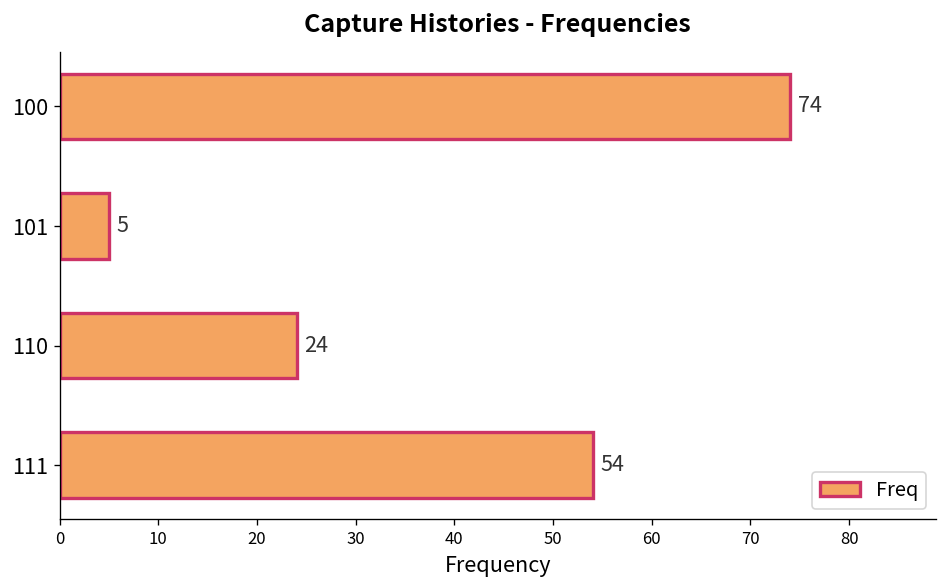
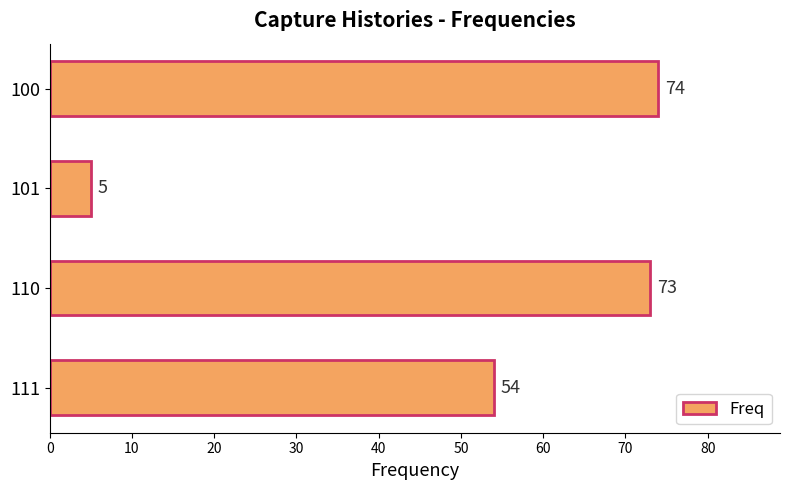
  {
    "100": 74,
    "101": 5,
-   "110": 24,
+   "110": 73,
    "111": 54
  }
